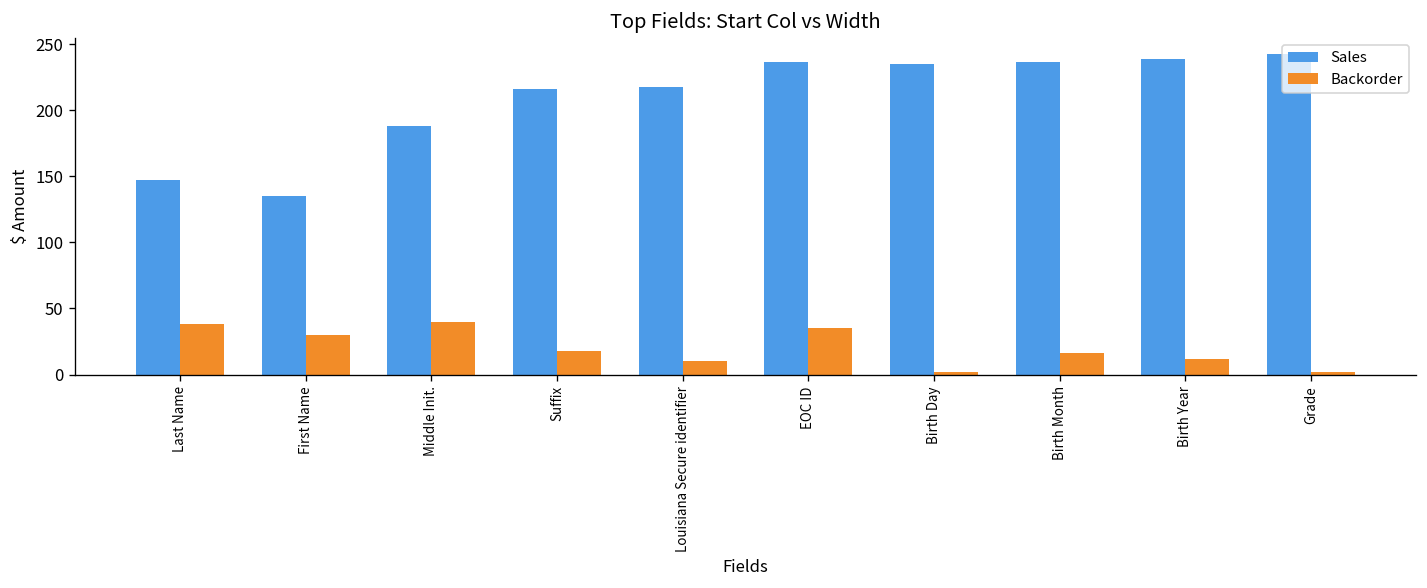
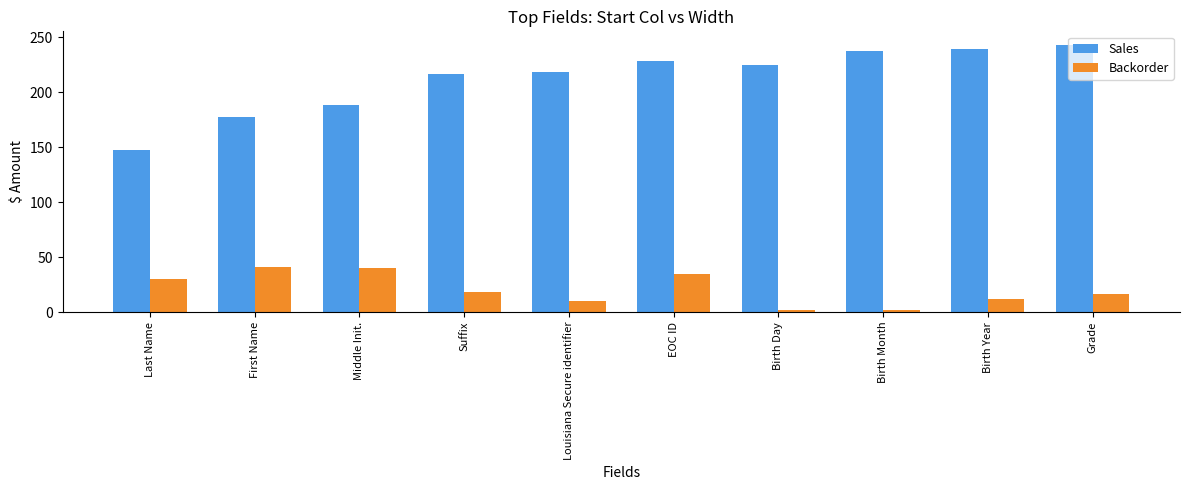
  {
    "Sales": {
      "Last Name": 147,
-     "First Name": 135,
+     "First Name": 177,
      "Middle Init.": 188,
      "Suffix": 216,
      "Louisiana Secure identifier": 218,
-     "EOC ID": 237,
-     "Birth Day": 235,
+     "EOC ID": 228,
+     "Birth Day": 225,
      "Birth Month": 237,
      "Birth Year": 239
    },
    "Backorder": {
-     "Last Name": 38,
-     "First Name": 30,
+     "Last Name": 30,
+     "First Name": 41,
      "Middle Init.": 40,
      "Suffix": 18,
      "Louisiana Secure identifier": 10,
      "EOC ID": 35,
-     "Birth Month": 16,
+     "Birth Month": 2,
      "Birth Year": 12,
-     "Grade": 2
+     "Grade": 16
    }
  }
